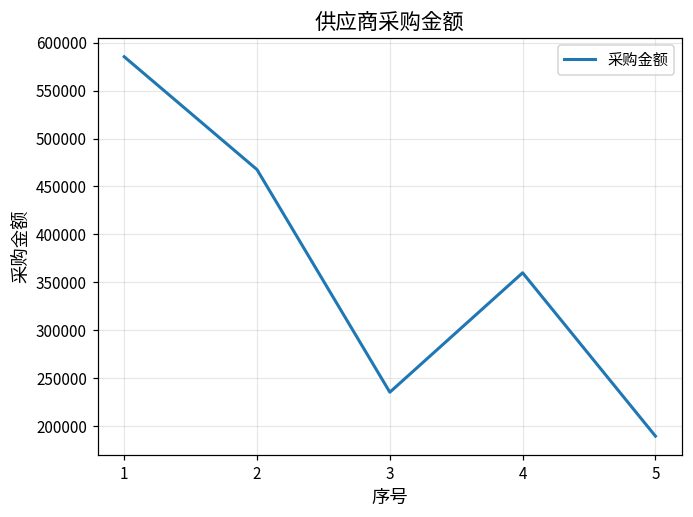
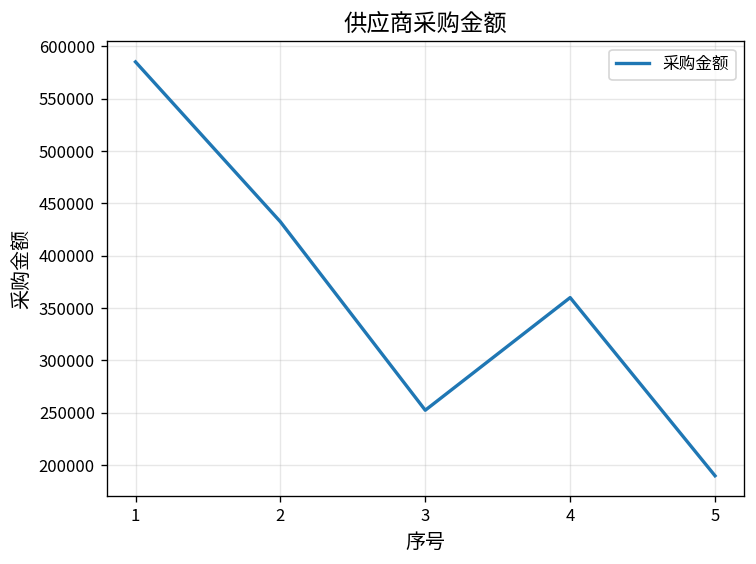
  {
    "1": 590000,
-   "2": 470000,
-   "3": 240000,
+   "2": 430000,
+   "3": 250000,
    "4": 360000,
    "5": 190000
  }
